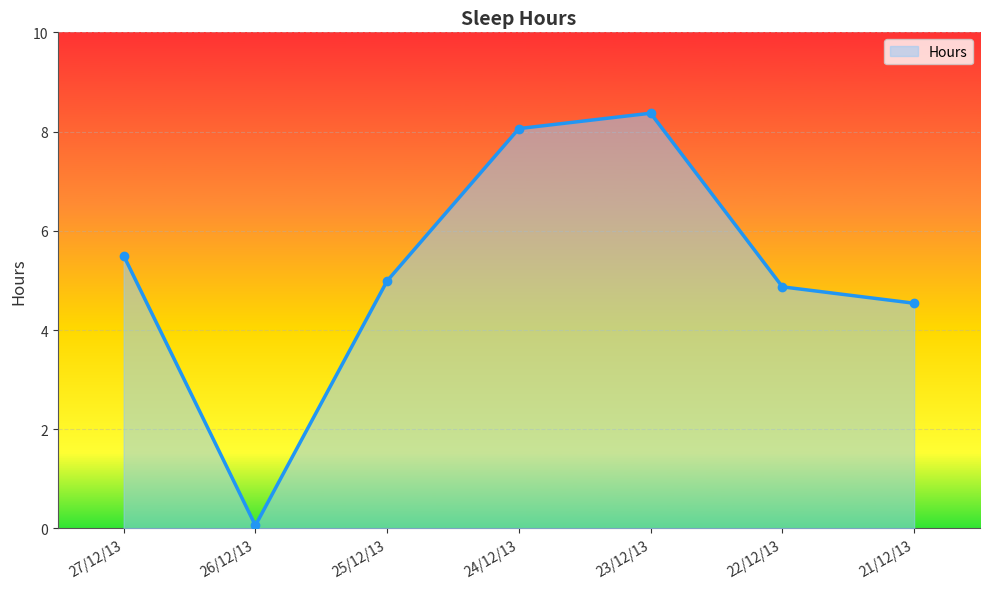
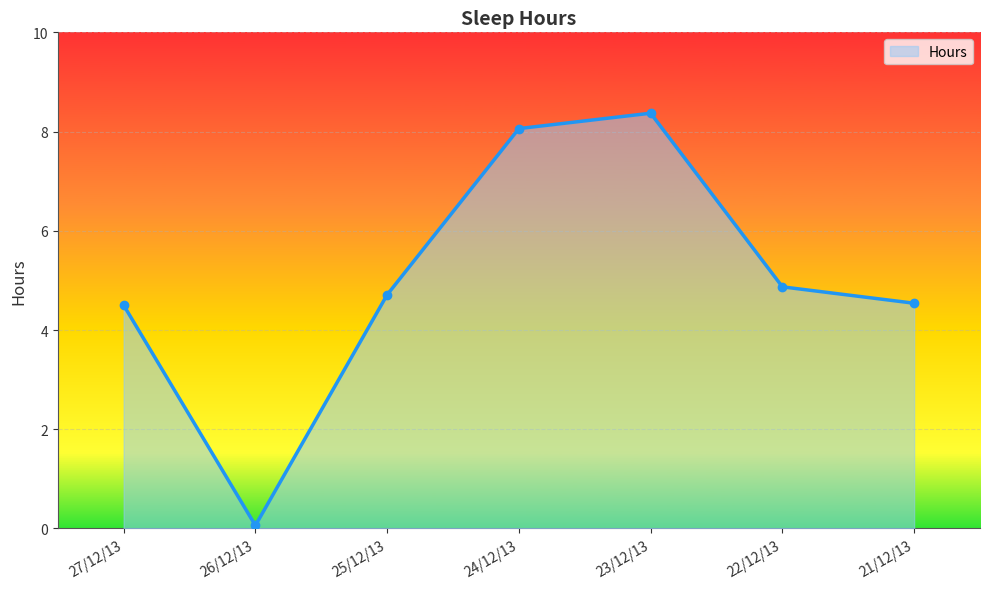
  {
-   "27/12/13": 5.5,
+   "27/12/13": 4.5,
    "26/12/13": 0.1,
-   "25/12/13": 5.0,
+   "25/12/13": 4.7,
    "24/12/13": 8.1,
    "23/12/13": 8.4,
    "22/12/13": 4.9,
    "21/12/13": 4.5
  }
